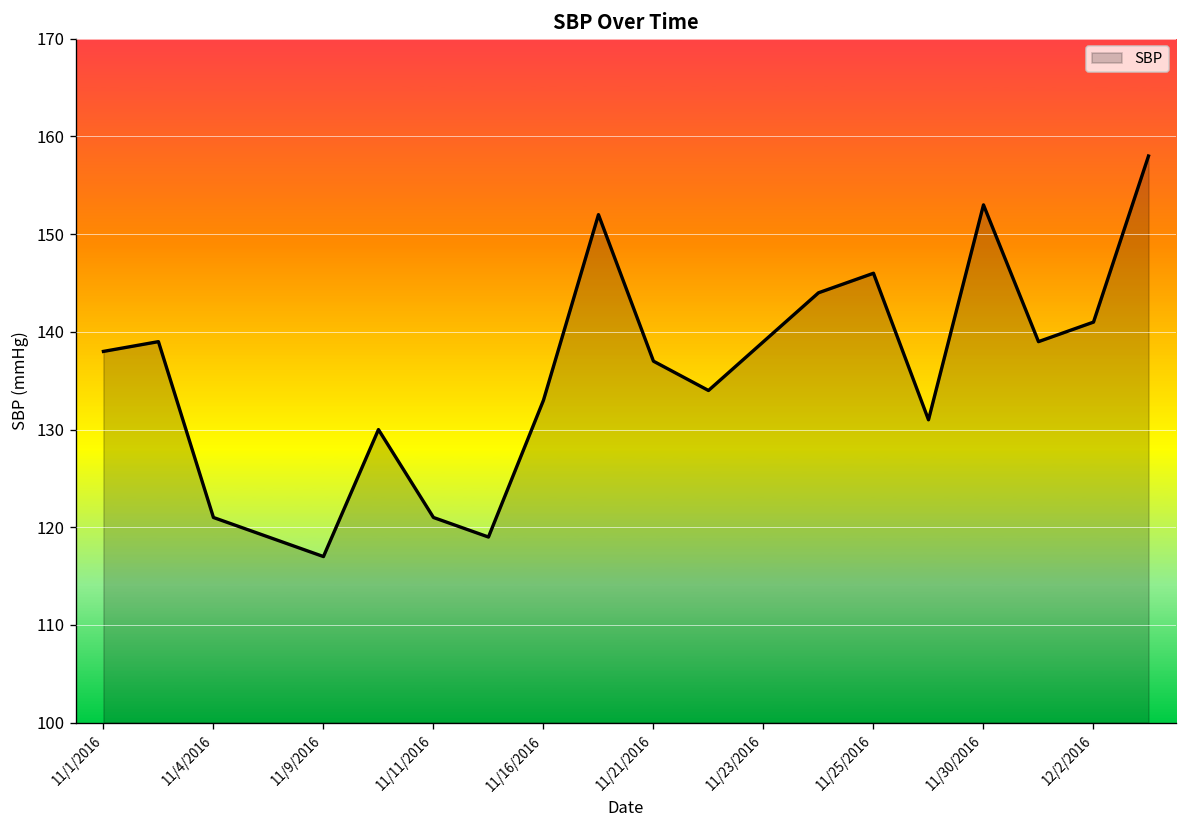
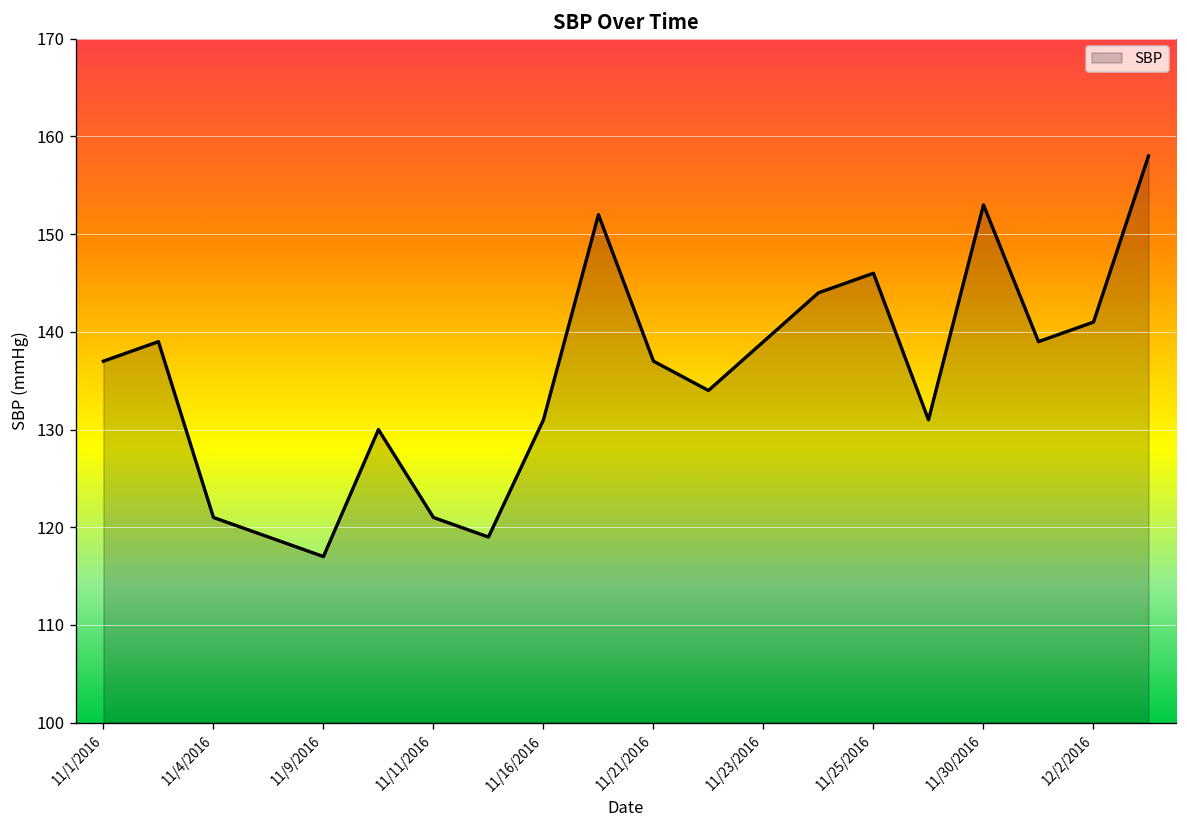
  {
-   "11/1/2016": 138,
+   "11/1/2016": 137,
    "11/4/2016": 121,
    "11/9/2016": 117,
    "11/11/2016": 121,
-   "11/16/2016": 133,
+   "11/16/2016": 131,
    "11/21/2016": 137,
    "11/23/2016": 139,
    "11/25/2016": 146,
    "11/30/2016": 153,
    "12/2/2016": 141
  }
